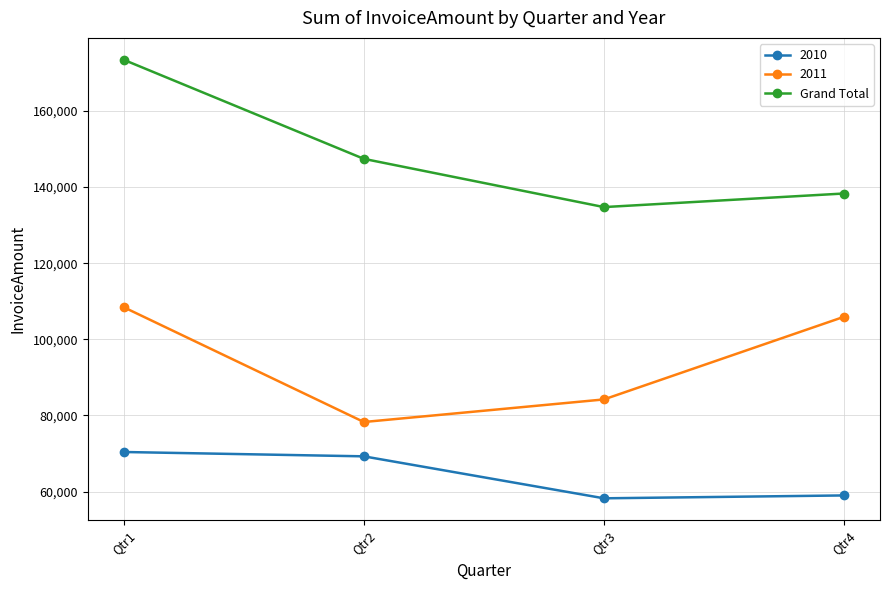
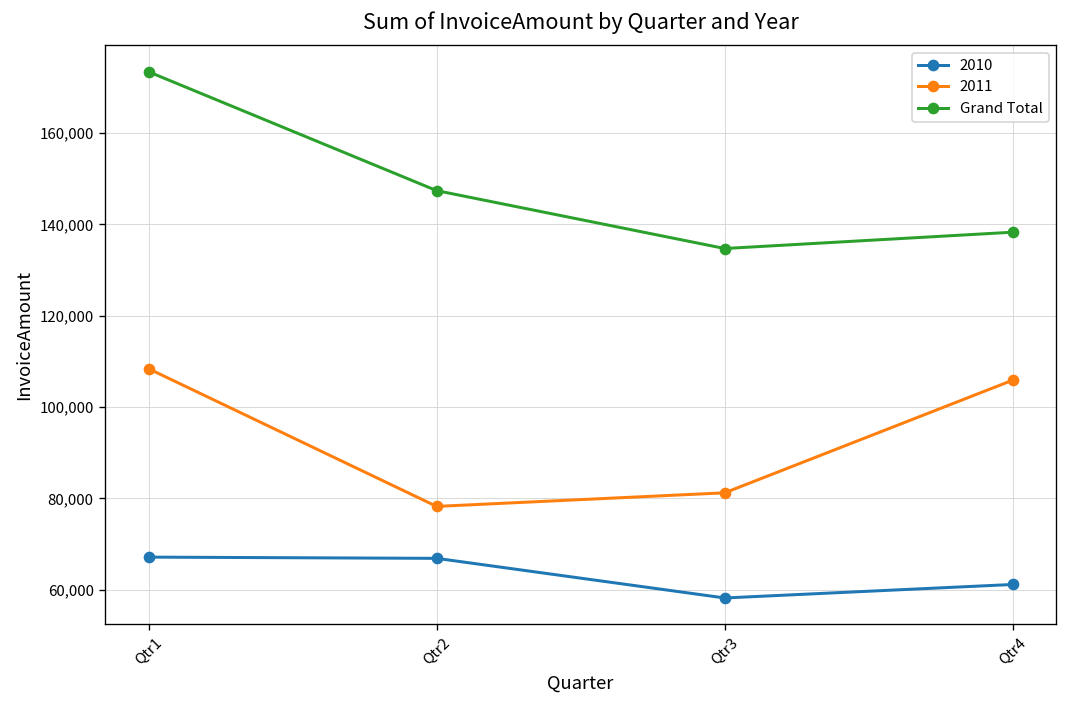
  {
    "2010": {
-     "Qtr1": "70,000",
-     "Qtr2": "69,000",
+     "Qtr1": "67,000",
+     "Qtr2": "67,000",
      "Qtr3": "58,000",
-     "Qtr4": "59,000"
+     "Qtr4": "61,000"
    },
    "2011": {
      "Qtr1": "108,000",
      "Qtr2": "78,000",
-     "Qtr3": "84,000",
+     "Qtr3": "81,000",
      "Qtr4": "106,000"
    },
    "Grand Total": {
      "Qtr1": "173,000",
      "Qtr2": "147,000",
      "Qtr3": "135,000",
      "Qtr4": "138,000"
    }
  }
